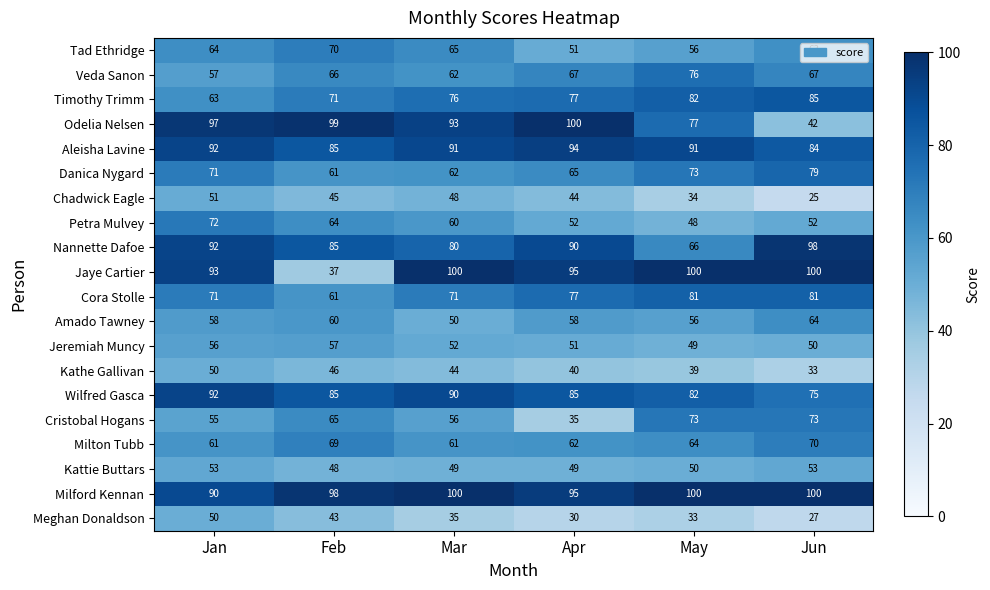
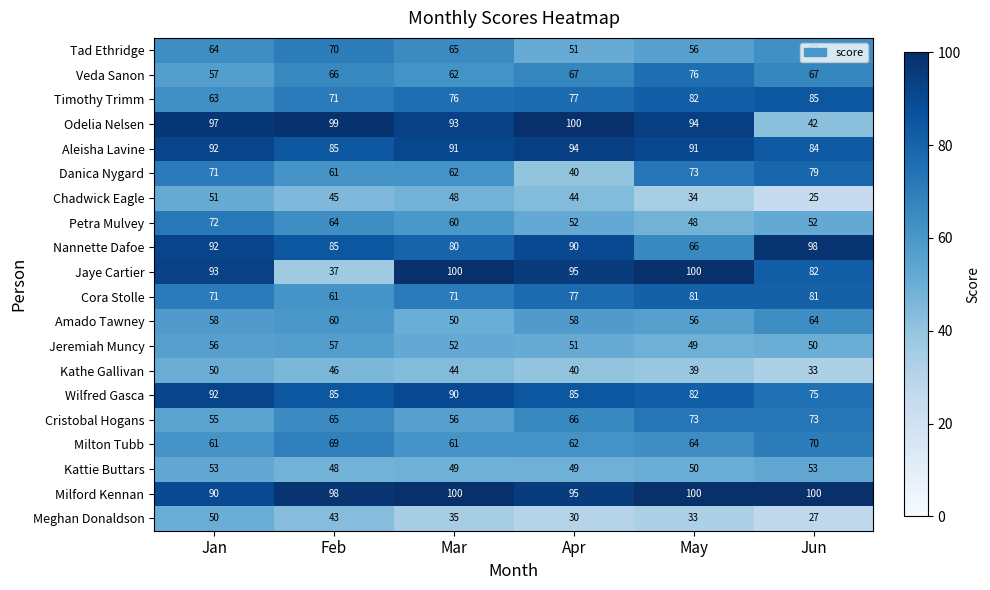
  {
    "Tad Ethridge": {
      "Jan": 64,
      "Feb": 70,
      "Mar": 65,
      "Apr": 51,
      "May": 56
    },
    "Veda Sanon": {
      "Jan": 57,
      "Feb": 66,
      "Mar": 62,
      "Apr": 67,
      "May": 76,
      "Jun": 67
    },
    "Timothy Trimm": {
      "Jan": 63,
      "Feb": 71,
      "Mar": 76,
      "Apr": 77,
      "May": 82,
      "Jun": 85
    },
    "Odelia Nelsen": {
      "Jan": 97,
      "Feb": 99,
      "Mar": 93,
      "Apr": 100,
-     "May": 77,
+     "May": 94,
      "Jun": 42
    },
    "Aleisha Lavine": {
      "Jan": 92,
      "Feb": 85,
      "Mar": 91,
      "Apr": 94,
      "May": 91,
      "Jun": 84
    },
    "Danica Nygard": {
      "Jan": 71,
      "Feb": 61,
      "Mar": 62,
-     "Apr": 65,
+     "Apr": 40,
      "May": 73,
      "Jun": 79
    },
    "Chadwick Eagle": {
      "Jan": 51,
      "Feb": 45,
      "Mar": 48,
      "Apr": 44,
      "May": 34,
      "Jun": 25
    },
    "Petra Mulvey": {
      "Jan": 72,
      "Feb": 64,
      "Mar": 60,
      "Apr": 52,
      "May": 48,
      "Jun": 52
    },
    "Nannette Dafoe": {
      "Jan": 92,
      "Feb": 85,
      "Mar": 80,
      "Apr": 90,
      "May": 66,
      "Jun": 98
    },
    "Jaye Cartier": {
      "Jan": 93,
      "Feb": 37,
      "Mar": 100,
      "Apr": 95,
      "May": 100,
-     "Jun": 100
+     "Jun": 82
    },
    "Cora Stolle": {
      "Jan": 71,
      "Feb": 61,
      "Mar": 71,
      "Apr": 77,
      "May": 81,
      "Jun": 81
    },
    "Amado Tawney": {
      "Jan": 58,
      "Feb": 60,
      "Mar": 50,
      "Apr": 58,
      "May": 56,
      "Jun": 64
    },
    "Jeremiah Muncy": {
      "Jan": 56,
      "Feb": 57,
      "Mar": 52,
      "Apr": 51,
      "May": 49,
      "Jun": 50
    },
    "Kathe Gallivan": {
      "Jan": 50,
      "Feb": 46,
      "Mar": 44,
      "Apr": 40,
      "May": 39,
      "Jun": 33
    },
    "Wilfred Gasca": {
      "Jan": 92,
      "Feb": 85,
      "Mar": 90,
      "Apr": 85,
      "May": 82,
      "Jun": 75
    },
    "Cristobal Hogans": {
      "Jan": 55,
      "Feb": 65,
      "Mar": 56,
-     "Apr": 35,
+     "Apr": 66,
      "May": 73,
      "Jun": 73
    },
    "Milton Tubb": {
      "Jan": 61,
      "Feb": 69,
      "Mar": 61,
      "Apr": 62,
      "May": 64,
      "Jun": 70
    },
    "Kattie Buttars": {
      "Jan": 53,
      "Feb": 48,
      "Mar": 49,
      "Apr": 49,
      "May": 50,
      "Jun": 53
    },
    "Milford Kennan": {
      "Jan": 90,
      "Feb": 98,
      "Mar": 100,
      "Apr": 95,
      "May": 100,
      "Jun": 100
    },
    "Meghan Donaldson": {
      "Jan": 50,
      "Feb": 43,
      "Mar": 35,
      "Apr": 30,
      "May": 33,
      "Jun": 27
    }
  }
